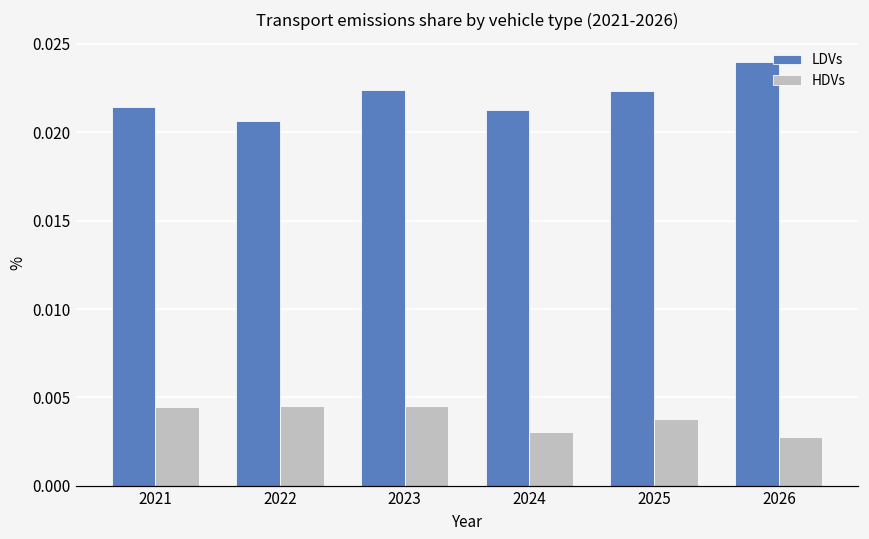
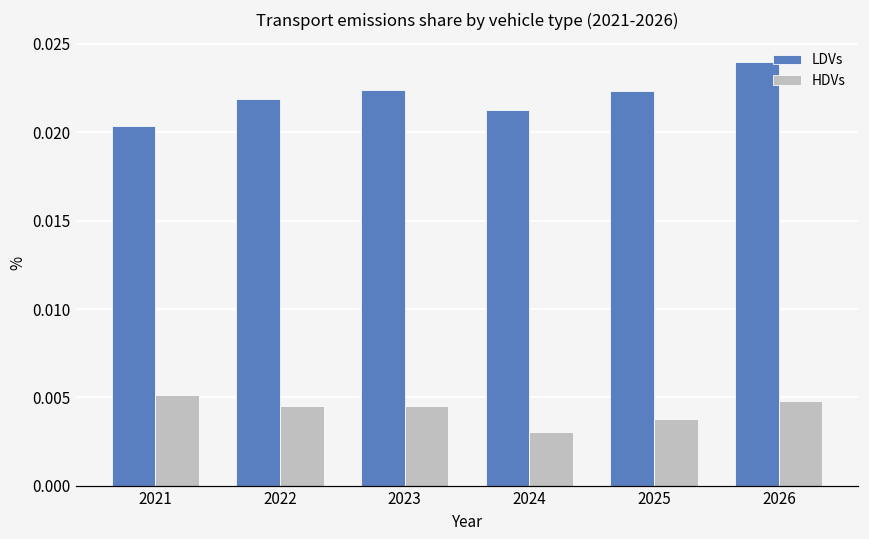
  {
    "LDVs": {
-     "2021": 0.0214,
-     "2022": 0.0206,
+     "2021": 0.0203,
+     "2022": 0.0219,
      "2023": 0.0224,
      "2024": 0.0213,
      "2025": 0.0223,
      "2026": 0.0240
    },
    "HDVs": {
-     "2021": 0.0045,
+     "2021": 0.0051,
      "2022": 0.0045,
      "2023": 0.0045,
      "2024": 0.0030,
      "2025": 0.0038,
-     "2026": 0.0027
+     "2026": 0.0048
    }
  }
